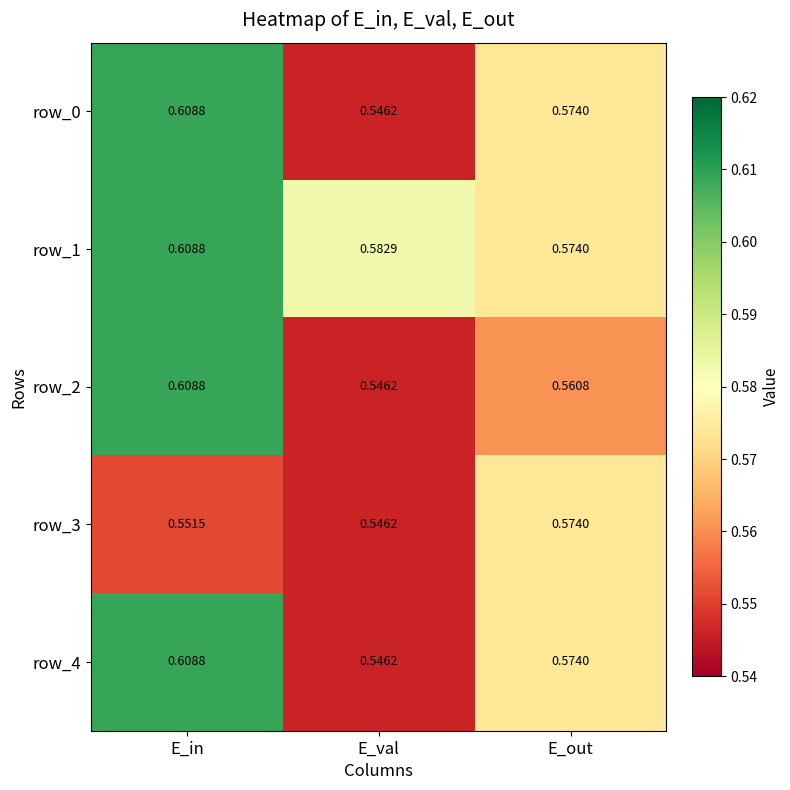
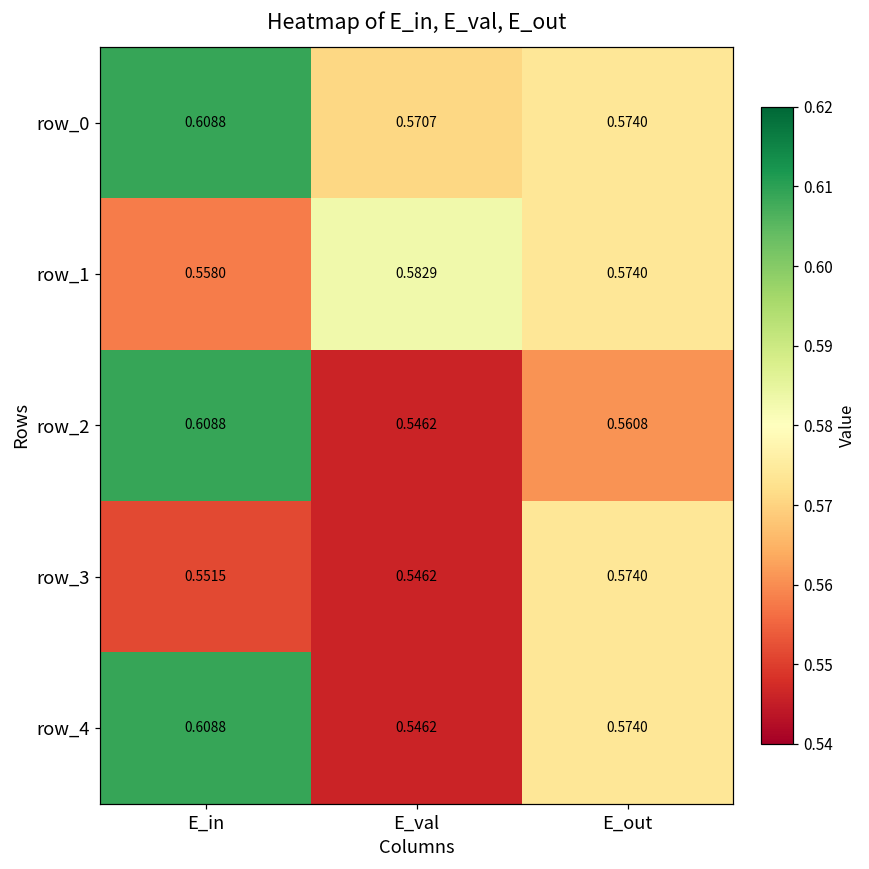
  {
    "row_0": {
      "E_in": 0.6088,
-     "E_val": 0.5462,
+     "E_val": 0.5707,
      "E_out": 0.5740
    },
    "row_1": {
-     "E_in": 0.6088,
+     "E_in": 0.5580,
      "E_val": 0.5829,
      "E_out": 0.5740
    },
    "row_2": {
      "E_in": 0.6088,
      "E_val": 0.5462,
      "E_out": 0.5608
    },
    "row_3": {
      "E_in": 0.5515,
      "E_val": 0.5462,
      "E_out": 0.5740
    },
    "row_4": {
      "E_in": 0.6088,
      "E_val": 0.5462,
      "E_out": 0.5740
    }
  }
